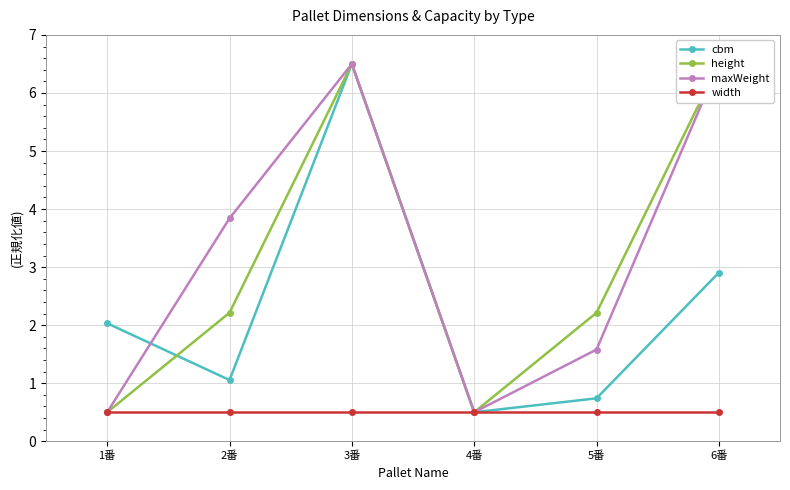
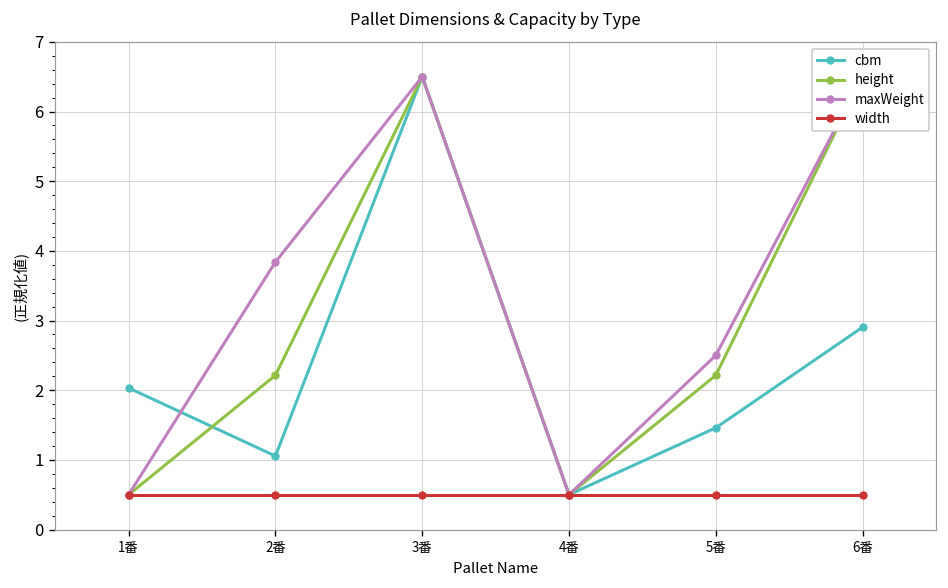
  {
    "cbm": {
      "1番": 2.0,
      "2番": 1.1,
-     "5番": 0.7,
+     "5番": 1.5,
      "6番": 2.9
    },
    "height": {
      "2番": 2.2,
      "5番": 2.2
    },
    "maxWeight": {
      "2番": 3.8,
-     "5番": 1.6
+     "5番": 2.5
    },
    "width": {
      "2番": 0.5,
      "3番": 0.5,
      "5番": 0.5,
      "6番": 0.5
    }
  }
